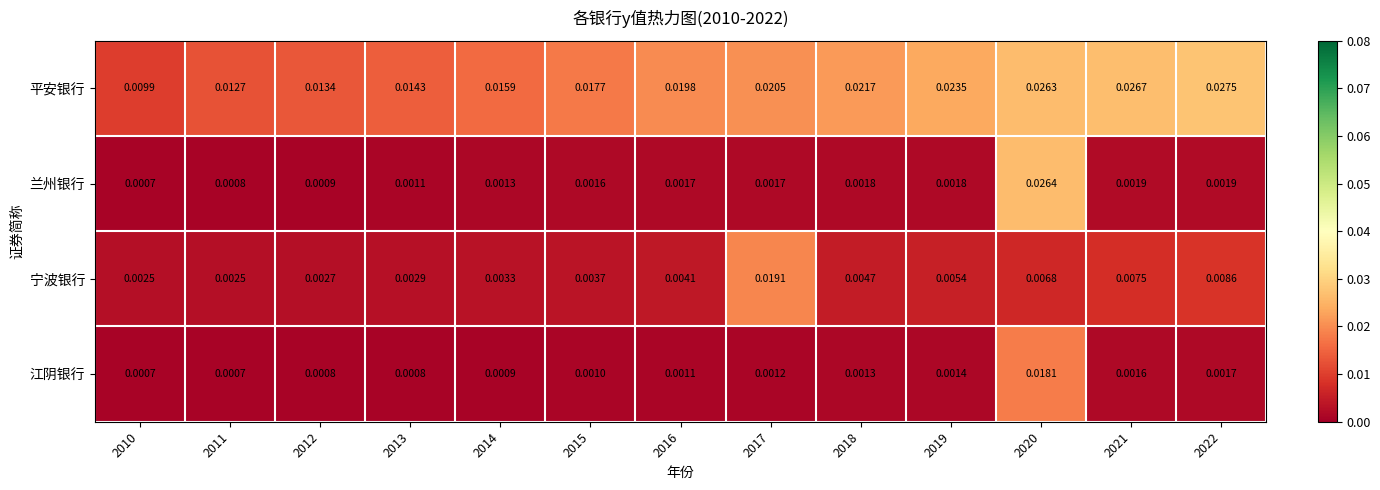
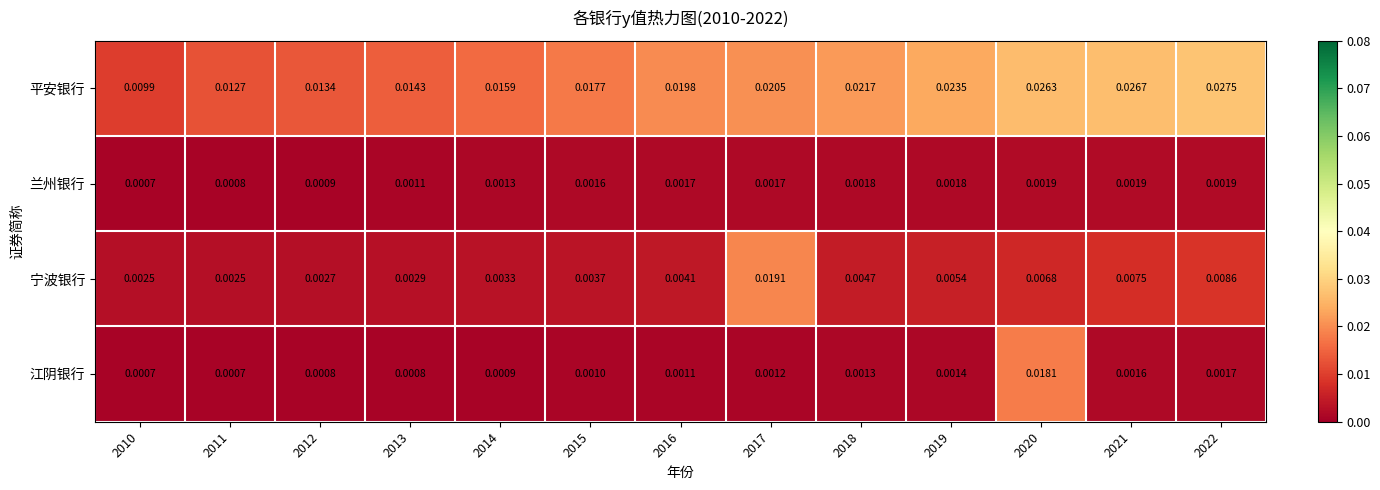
  {
    "平安银行": {
      "2010": 0.0099,
      "2011": 0.0127,
      "2012": 0.0134,
      "2013": 0.0143,
      "2014": 0.0159,
      "2015": 0.0177,
      "2016": 0.0198,
      "2017": 0.0205,
      "2018": 0.0217,
      "2019": 0.0235,
      "2020": 0.0263,
      "2021": 0.0267,
      "2022": 0.0275
    },
    "兰州银行": {
      "2010": 0.0007,
      "2011": 0.0008,
      "2012": 0.0009,
      "2013": 0.0011,
      "2014": 0.0013,
      "2015": 0.0016,
      "2016": 0.0017,
      "2017": 0.0017,
      "2018": 0.0018,
      "2019": 0.0018,
-     "2020": 0.0264,
+     "2020": 0.0019,
      "2021": 0.0019,
      "2022": 0.0019
    },
    "宁波银行": {
      "2010": 0.0025,
      "2011": 0.0025,
      "2012": 0.0027,
      "2013": 0.0029,
      "2014": 0.0033,
      "2015": 0.0037,
      "2016": 0.0041,
      "2017": 0.0191,
      "2018": 0.0047,
      "2019": 0.0054,
      "2020": 0.0068,
      "2021": 0.0075,
      "2022": 0.0086
    },
    "江阴银行": {
      "2010": 0.0007,
      "2011": 0.0007,
      "2012": 0.0008,
      "2013": 0.0008,
      "2014": 0.0009,
      "2015": 0.0010,
      "2016": 0.0011,
      "2017": 0.0012,
      "2018": 0.0013,
      "2019": 0.0014,
      "2020": 0.0181,
      "2021": 0.0016,
      "2022": 0.0017
    }
  }
